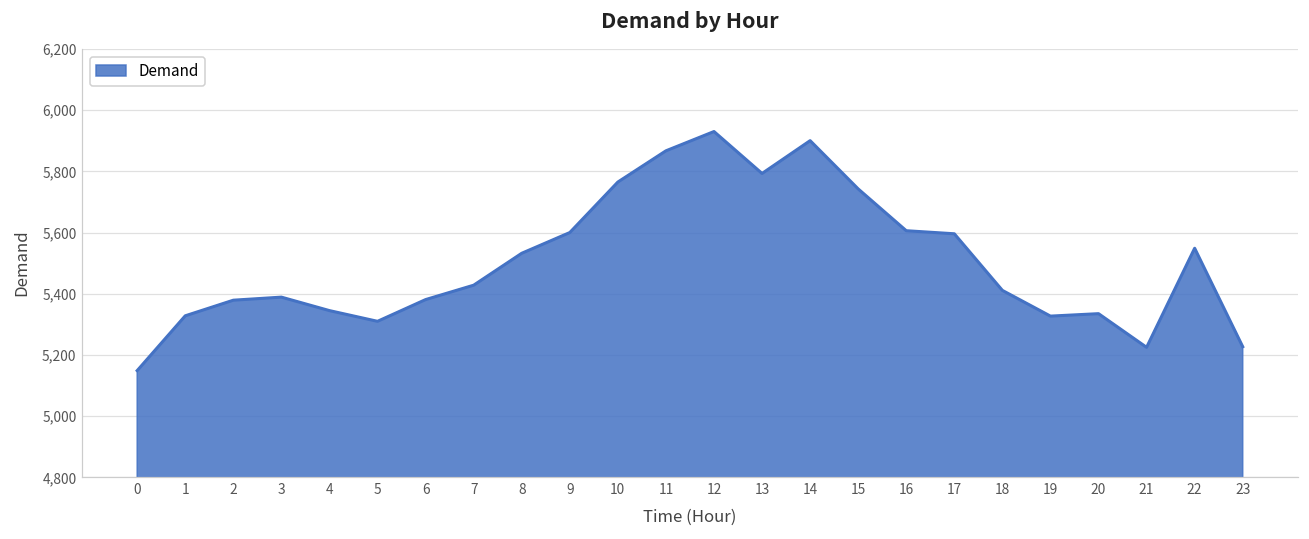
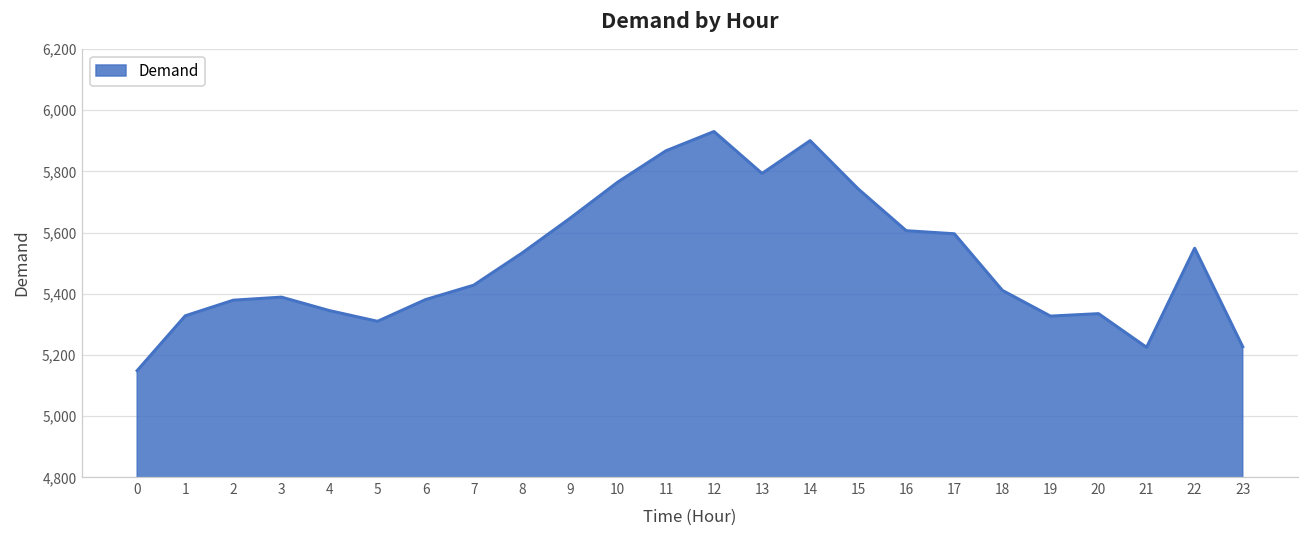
  {
    "0": "5,150",
    "1": "5,330",
    "2": "5,380",
    "3": "5,390",
    "4": "5,350",
    "5": "5,310",
    "6": "5,380",
    "7": "5,430",
    "8": "5,530",
-   "9": "5,600",
+   "9": "5,650",
    "10": "5,770",
    "11": "5,870",
    "12": "5,930",
    "13": "5,790",
    "14": "5,900",
    "15": "5,740",
    "16": "5,610",
    "17": "5,600",
    "18": "5,410",
    "19": "5,330",
    "20": "5,340",
    "21": "5,230",
    "22": "5,550",
    "23": "5,230"
  }
